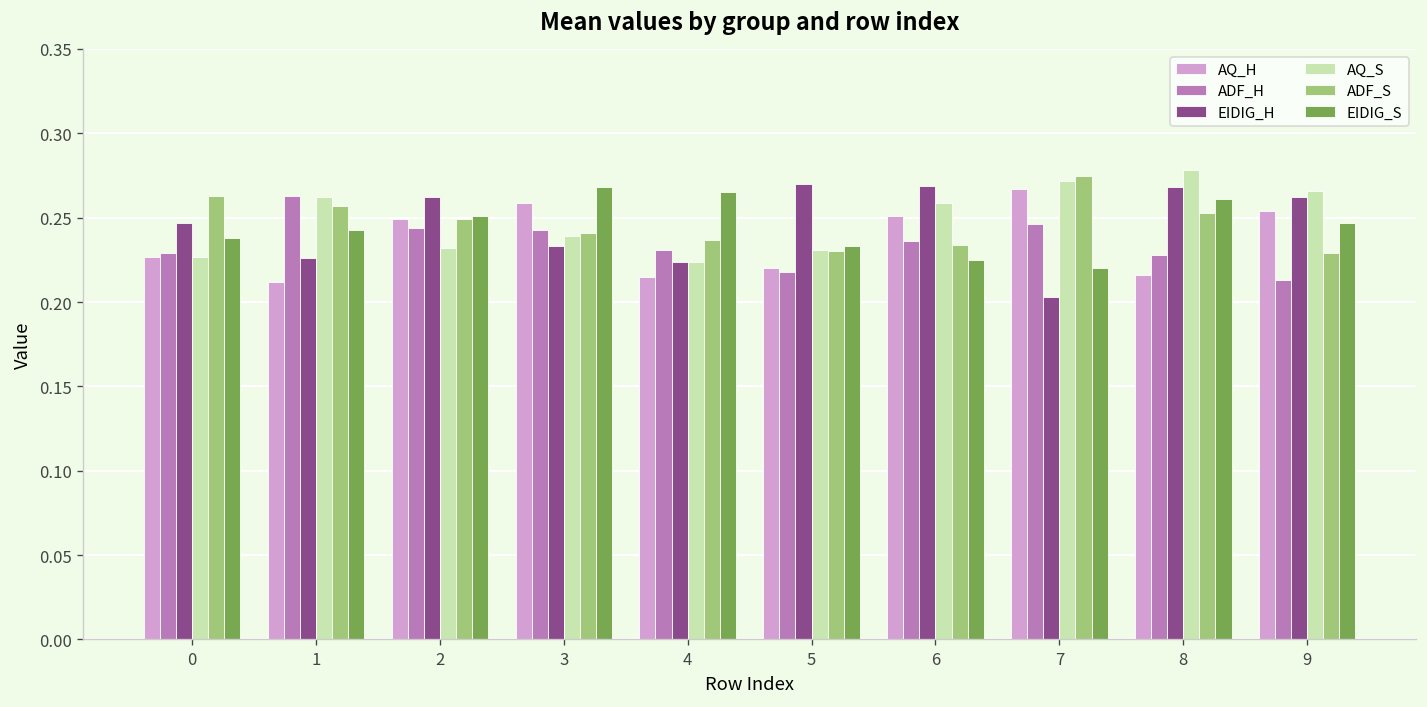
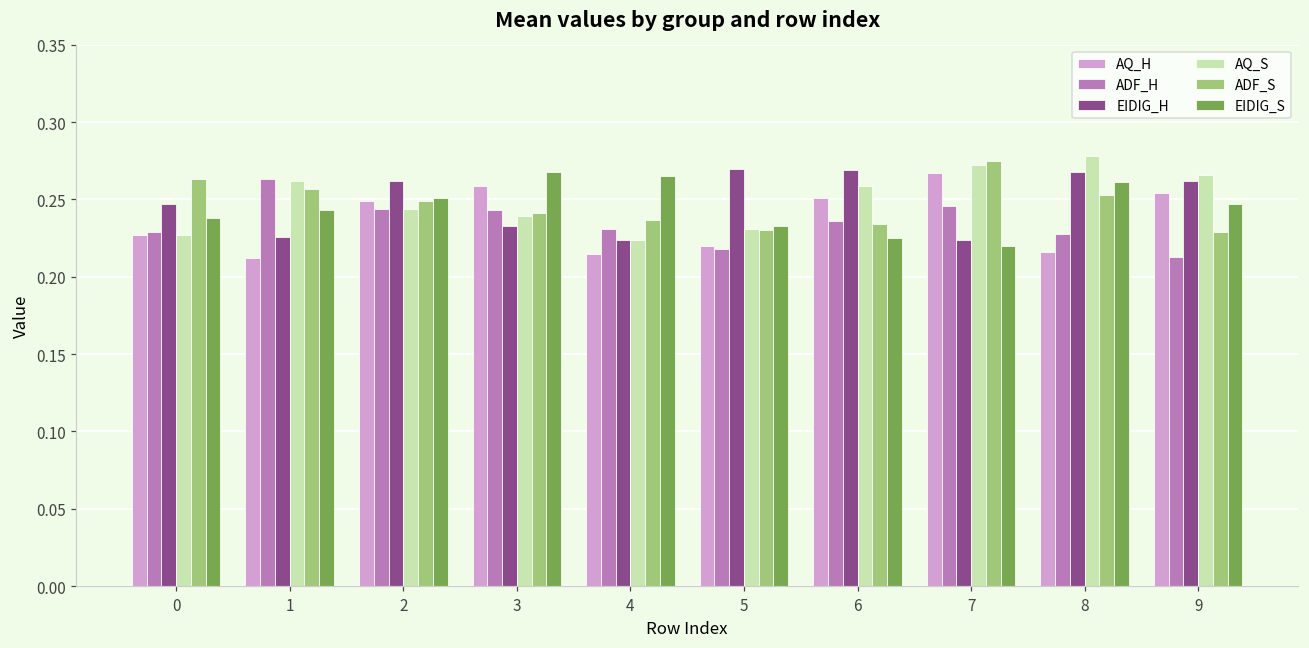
  {
    "EIDIG_H": {
      "0": 0.247,
      "1": 0.226,
      "2": 0.262,
      "3": 0.233,
      "4": 0.224,
      "5": 0.270,
      "6": 0.269,
-     "7": 0.203,
+     "7": 0.224,
      "8": 0.268,
      "9": 0.262
    },
    "AQ_S": {
      "0": 0.227,
      "1": 0.262,
-     "2": 0.232,
+     "2": 0.244,
      "3": 0.239,
      "4": 0.224,
      "5": 0.231,
      "6": 0.259,
      "7": 0.272,
      "8": 0.278,
      "9": 0.266
    },
    "ADF_S": {
      "0": 0.263,
      "1": 0.257,
      "2": 0.249,
      "3": 0.241,
      "4": 0.237,
      "5": 0.230,
      "6": 0.234,
      "7": 0.275,
      "8": 0.253,
      "9": 0.229
    },
    "EIDIG_S": {
      "0": 0.238,
      "1": 0.243,
      "2": 0.251,
      "3": 0.268,
      "4": 0.265,
      "5": 0.233,
      "6": 0.225,
      "7": 0.220,
      "8": 0.261,
      "9": 0.247
    }
  }
